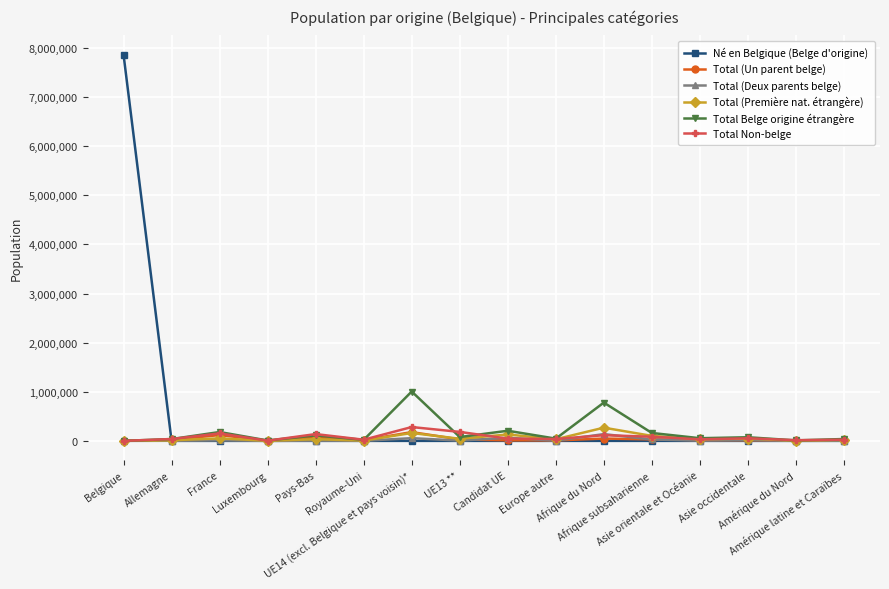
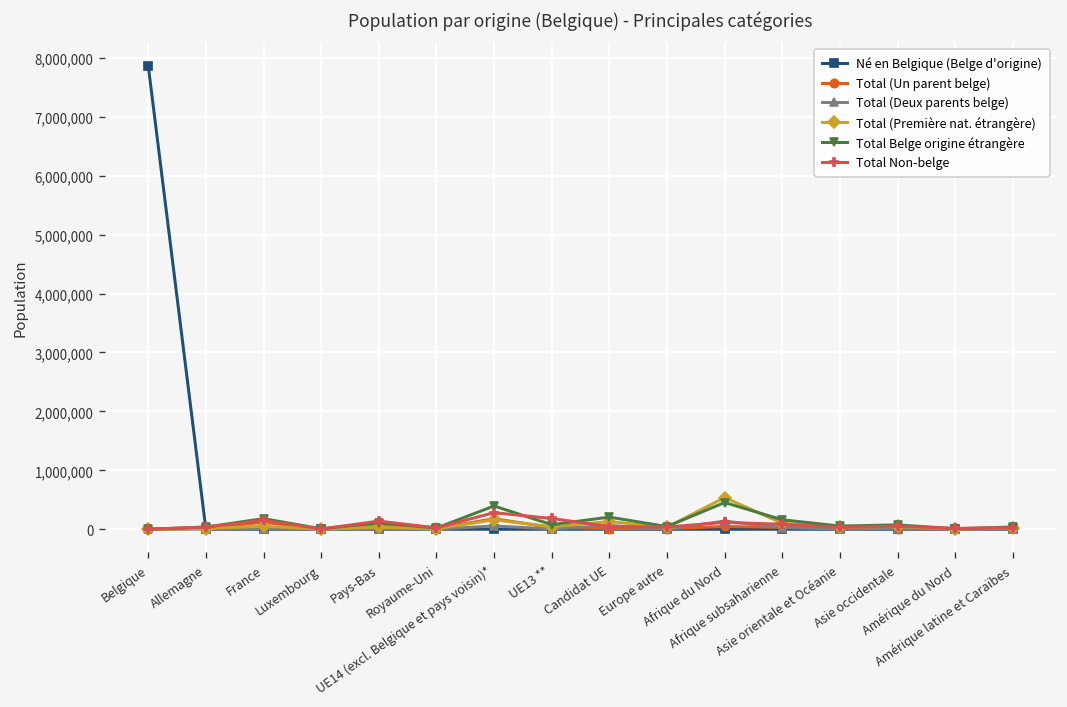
  {
    "Né en Belgique (Belge d'origine)": {
      "Belgique": "7,900,000",
      "UE14 (excl. Belgique et pays voisin)*": "0"
    },
    "Total (Deux parents belge)": {
      "UE14 (excl. Belgique et pays voisin)*": "100,000"
    },
    "Total (Première nat. étrangère)": {
      "Candidat UE": "100,000",
-     "Afrique du Nord": "300,000"
+     "Afrique du Nord": "500,000"
    },
    "Total Belge origine étrangère": {
-     "UE14 (excl. Belgique et pays voisin)*": "1,000,000",
+     "UE14 (excl. Belgique et pays voisin)*": "400,000",
      "Candidat UE": "200,000",
-     "Afrique du Nord": "800,000",
+     "Afrique du Nord": "500,000",
      "Afrique subsaharienne": "200,000"
    }
  }
